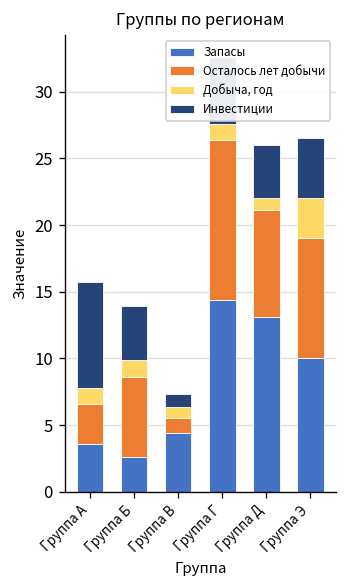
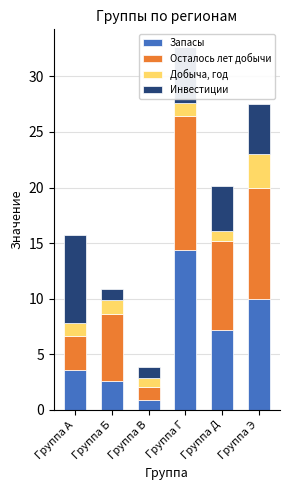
  {
    "Запасы": {
      "Группа А": 3.6,
      "Группа Б": 2.6,
-     "Группа В": 4.4,
+     "Группа В": 0.9,
      "Группа Г": 14.4,
-     "Группа Д": 13.1,
+     "Группа Д": 7.2,
      "Группа Э": 10.0
    },
    "Осталось лет добычи": {
      "Группа А": 3,
      "Группа Б": 6,
      "Группа В": 1,
      "Группа Г": 12,
      "Группа Д": 8,
-     "Группа Э": 9
+     "Группа Э": 10
    },
    "Добыча, год": {
      "Группа А": 1.2,
      "Группа Б": 1.3,
      "Группа В": 0.8,
      "Группа Г": 1.2,
      "Группа Д": 0.9,
      "Группа Э": 3.0
    },
    "Инвестиции": {
      "Группа А": 8,
-     "Группа Б": 4,
+     "Группа Б": 1,
      "Группа В": 1,
      "Группа Д": 4,
      "Группа Э": 4.5
    }
  }
